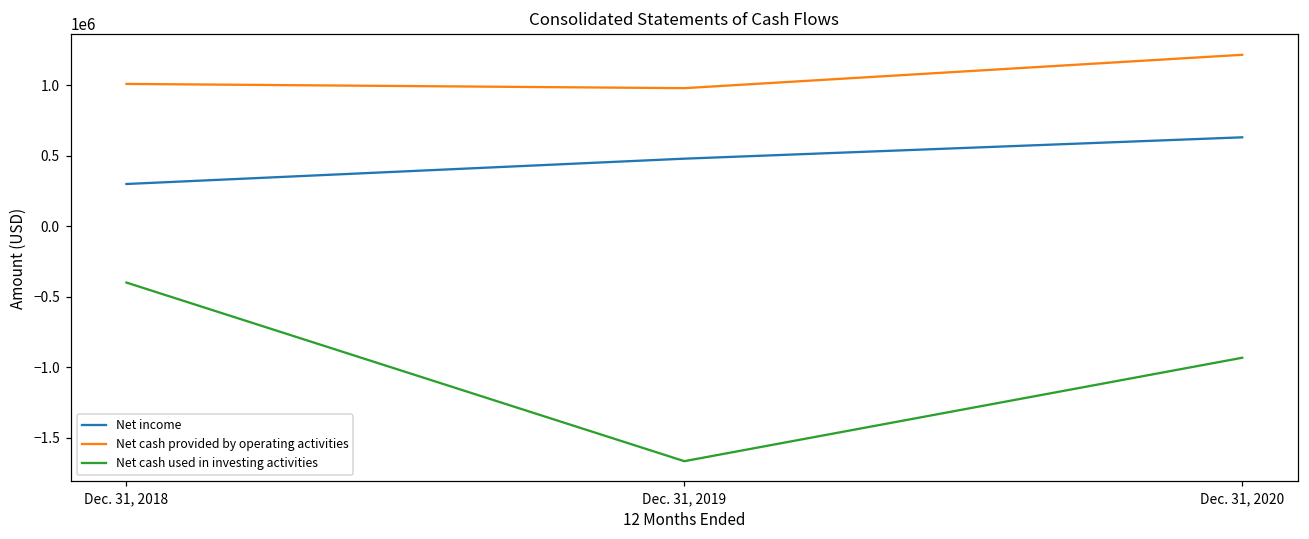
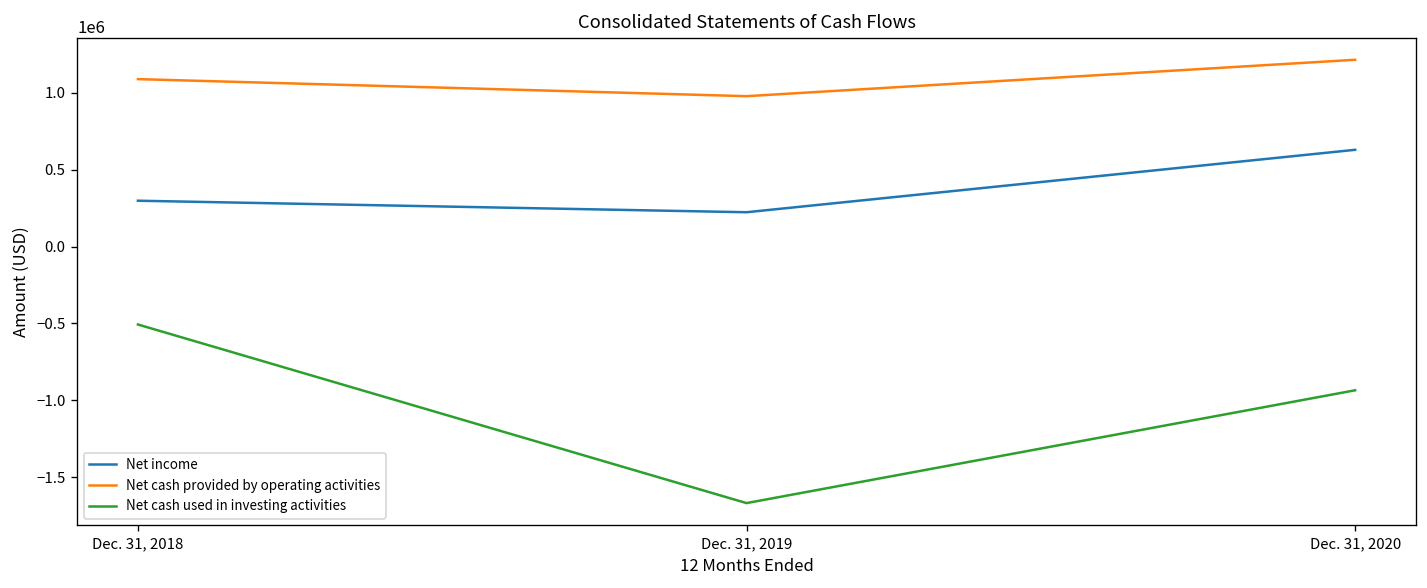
  {
    "Net income": {
      "Dec. 31, 2018": 300000,
-     "Dec. 31, 2019": 480000,
+     "Dec. 31, 2019": 220000,
      "Dec. 31, 2020": 630000
    },
    "Net cash provided by operating activities": {
-     "Dec. 31, 2018": 1010000,
+     "Dec. 31, 2018": 1090000,
      "Dec. 31, 2019": 980000,
      "Dec. 31, 2020": 1220000
    },
    "Net cash used in investing activities": {
-     "Dec. 31, 2018": -400000,
+     "Dec. 31, 2018": -510000,
      "Dec. 31, 2019": -1670000,
      "Dec. 31, 2020": -930000
    }
  }
